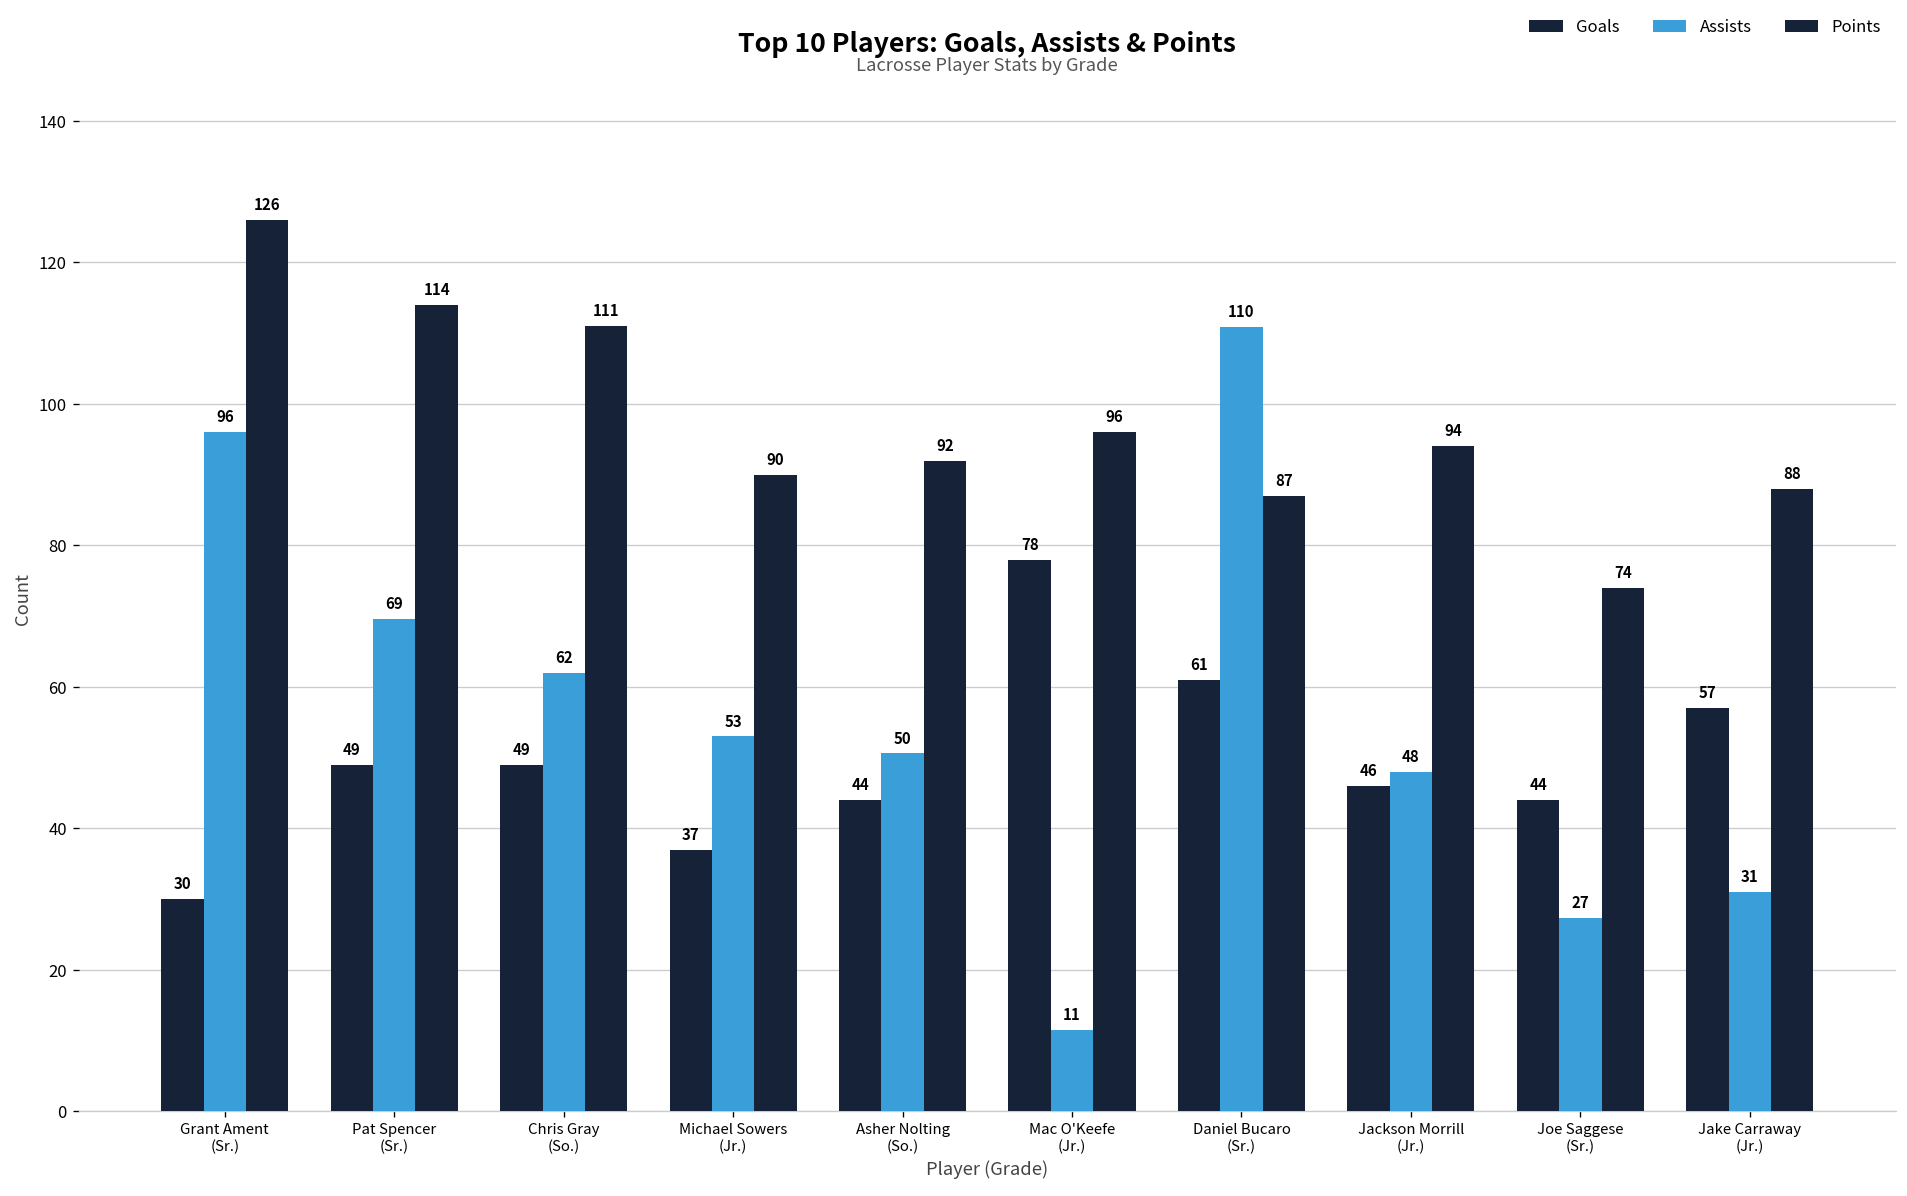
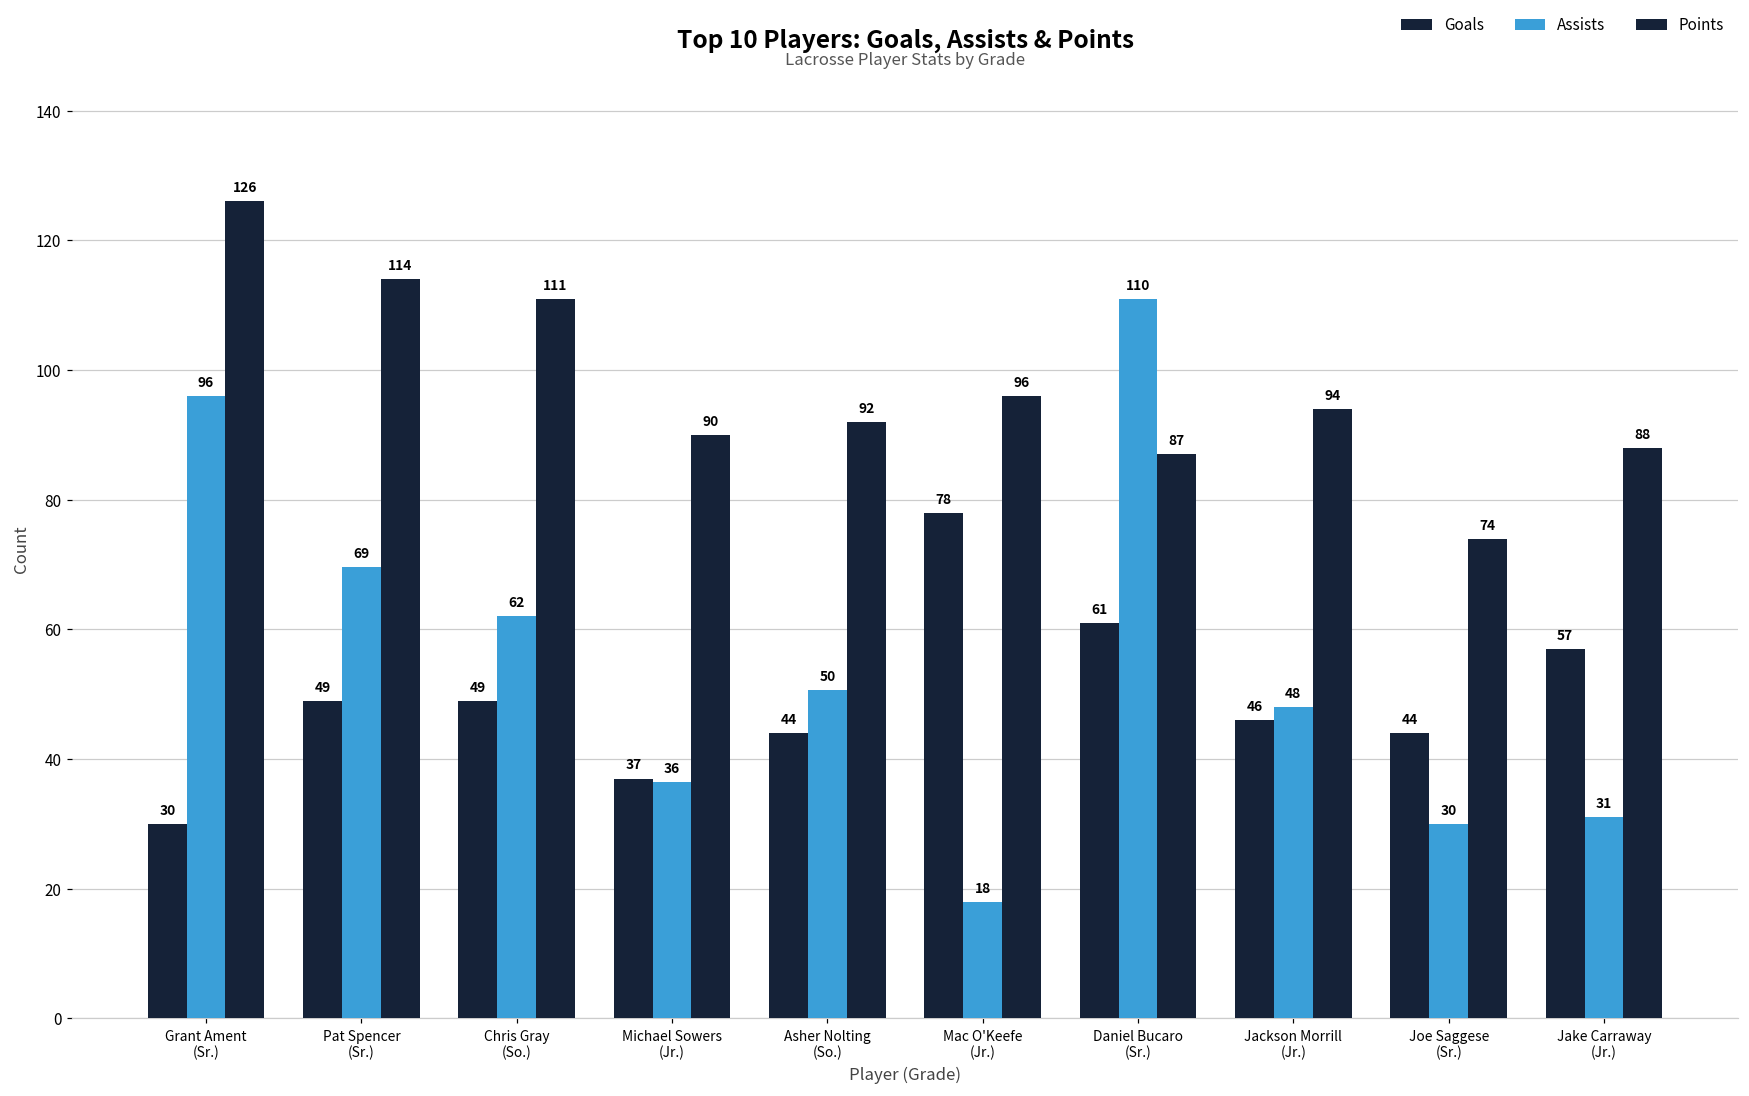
  {
    "Assists": {
      "Grant Ament (Sr.)": 96,
      "Chris Gray (So.)": 62,
-     "Michael Sowers (Jr.)": 53,
-     "Mac O'Keefe (Jr.)": 11,
+     "Michael Sowers (Jr.)": 36,
+     "Mac O'Keefe (Jr.)": 18,
      "Jackson Morrill (Jr.)": 48,
-     "Joe Saggese (Sr.)": 27,
+     "Joe Saggese (Sr.)": 30,
      "Jake Carraway (Jr.)": 31
    }
  }
